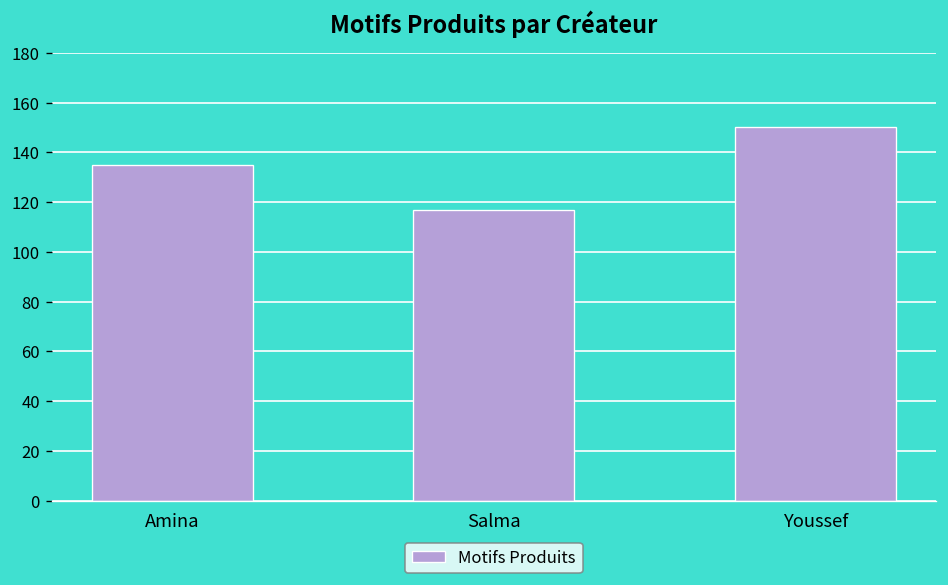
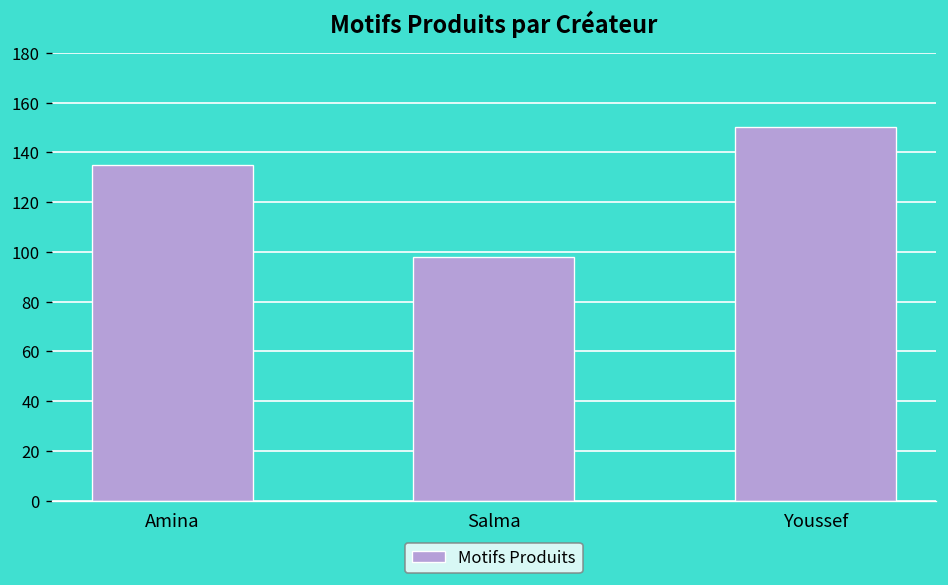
  {
    "Amina": 135,
-   "Salma": 117,
+   "Salma": 98,
    "Youssef": 150
  }
